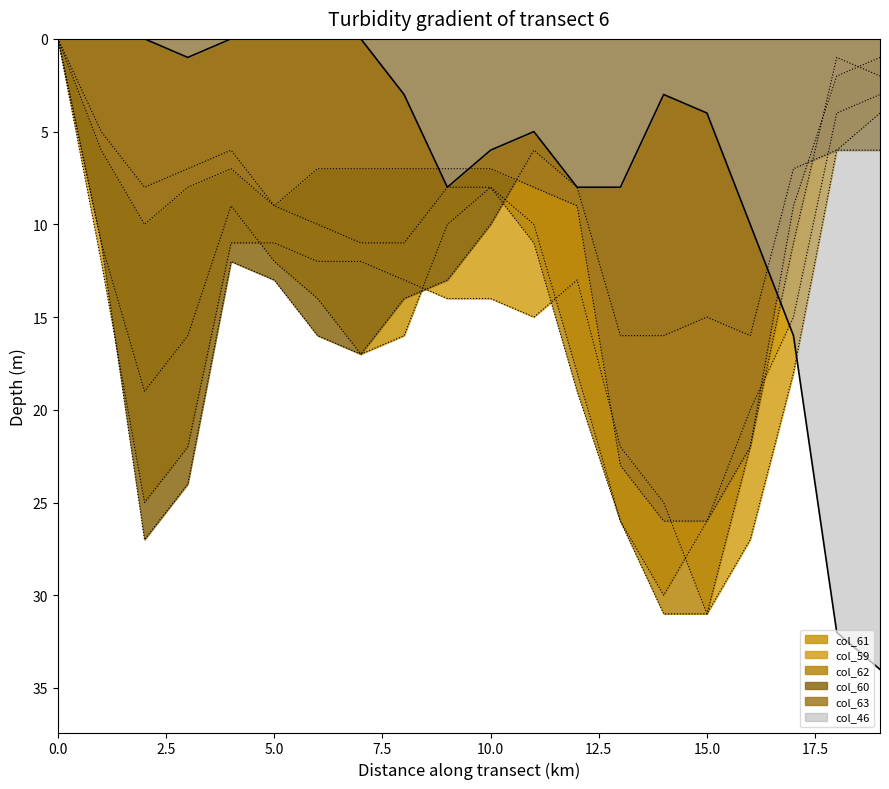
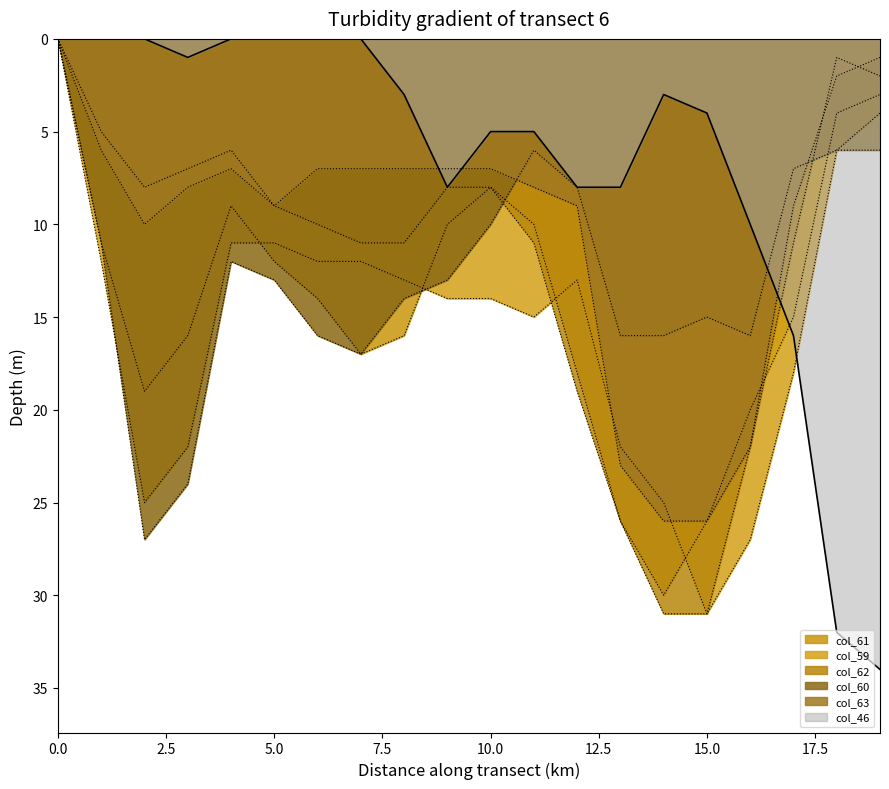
  {
    "col_46": {
      "5.0": 0,
-     "10.0": 6,
+     "10.0": 5,
      "15.0": 4
    }
  }
